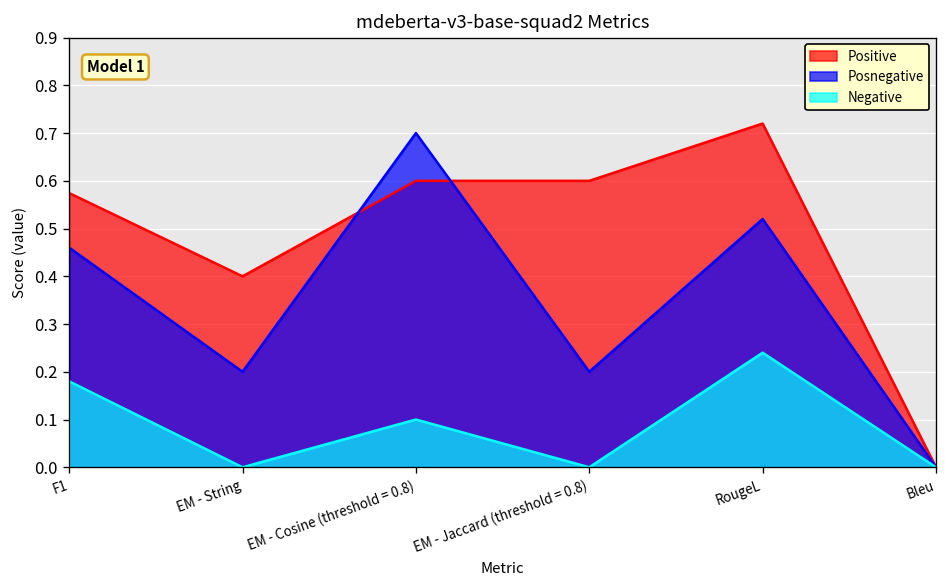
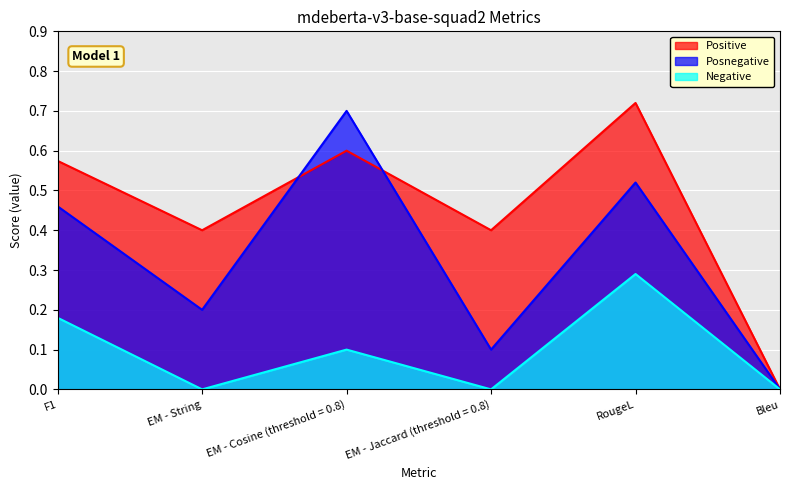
  {
    "Positive": {
      "F1": 0.57,
      "EM - String": 0.4,
      "EM - Cosine (threshold = 0.8)": 0.6,
-     "EM - Jaccard (threshold = 0.8)": 0.6,
+     "EM - Jaccard (threshold = 0.8)": 0.4,
      "RougeL": 0.72
    },
    "Posnegative": {
      "F1": 0.46,
      "EM - String": 0.2,
      "EM - Cosine (threshold = 0.8)": 0.7,
-     "EM - Jaccard (threshold = 0.8)": 0.2,
+     "EM - Jaccard (threshold = 0.8)": 0.1,
      "RougeL": 0.52
    },
    "Negative": {
      "F1": 0.18,
      "EM - String": 0.00,
      "EM - Cosine (threshold = 0.8)": 0.10,
      "EM - Jaccard (threshold = 0.8)": 0.00,
-     "RougeL": 0.24
+     "RougeL": 0.29
    }
  }
